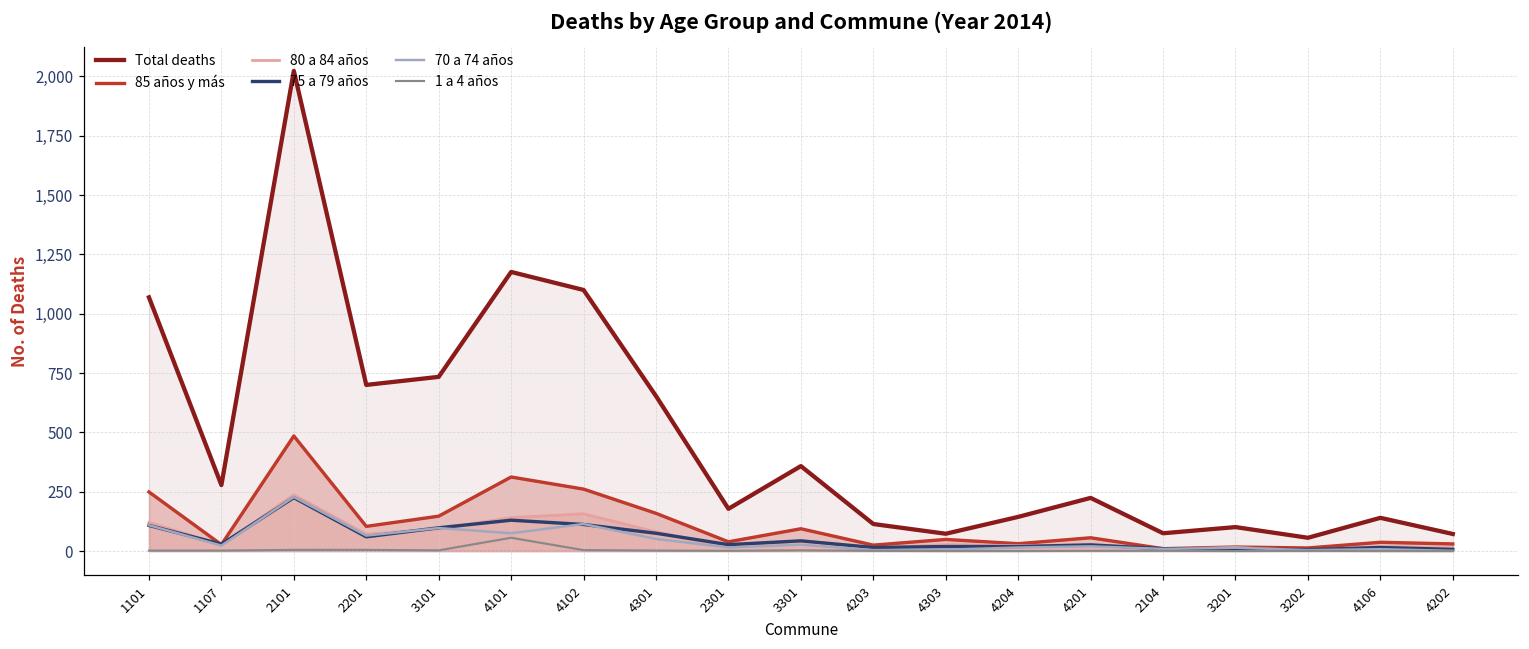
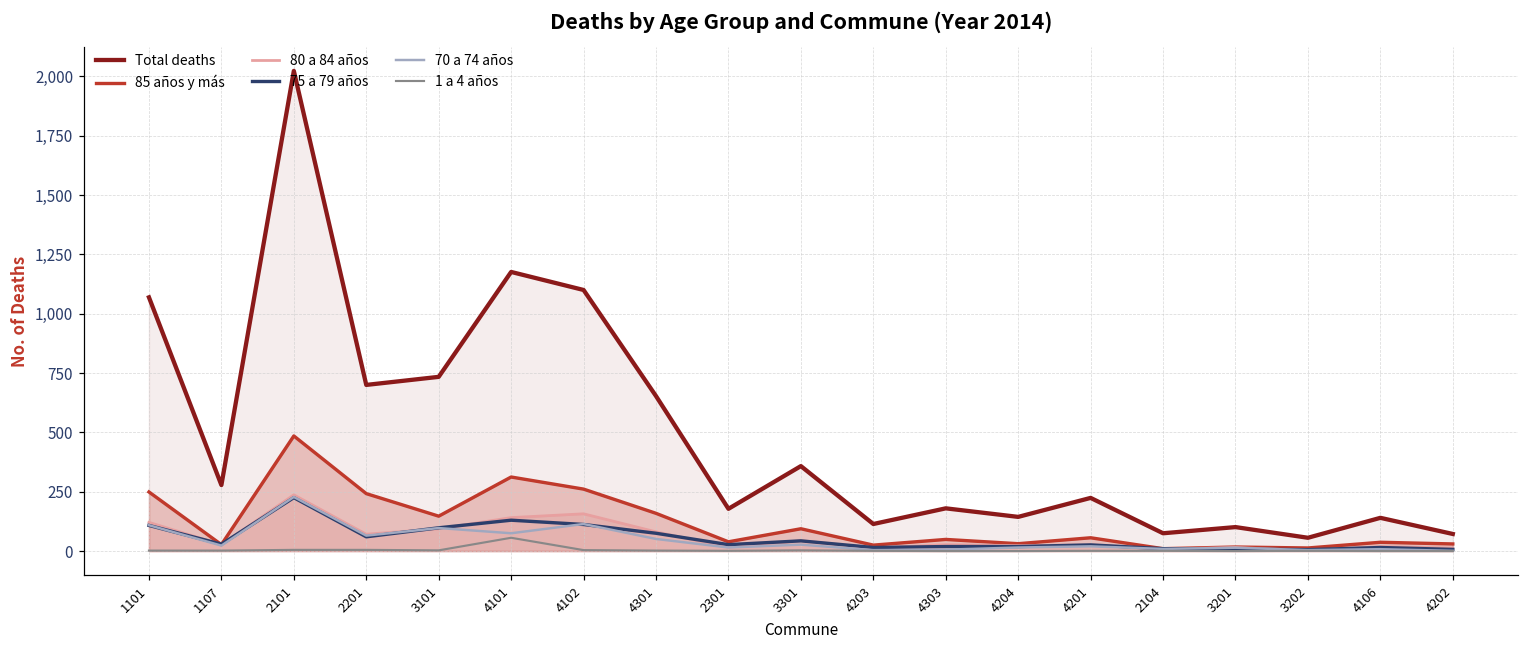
  {
    "Total deaths": {
      "1101": "1,070",
      "1107": "280",
      "2101": "2,020",
      "2201": "700",
      "3101": "730",
      "4101": "1,180",
      "4102": "1,100",
      "4301": "650",
      "2301": "180",
      "3301": "360",
      "4203": "110",
-     "4303": "70",
+     "4303": "180",
      "4204": "140",
      "4201": "220",
      "2104": "80",
      "3201": "100",
      "3202": "60",
      "4106": "140",
      "4202": "70"
    },
    "85 años y más": {
      "1101": "250",
      "2101": "490",
-     "2201": "100",
+     "2201": "240",
      "3101": "150",
      "4101": "310",
      "4102": "260",
      "4301": "160",
      "3301": "90",
      "4303": "50",
      "4201": "60",
      "4106": "40",
      "4202": "30"
    },
    "80 a 84 años": {
      "4102": "160"
    },
    "70 a 74 años": {
      "4101": "80",
      "4301": "50",
      "3301": "30"
    },
    "1 a 4 años": {
      "1101": "0",
      "1107": "0",
      "2101": "10",
      "2201": "10",
      "3101": "0",
      "4101": "60",
      "4102": "0",
      "4301": "0",
      "2301": "0",
      "3301": "0",
      "4204": "0",
      "4201": "0"
    }
  }
